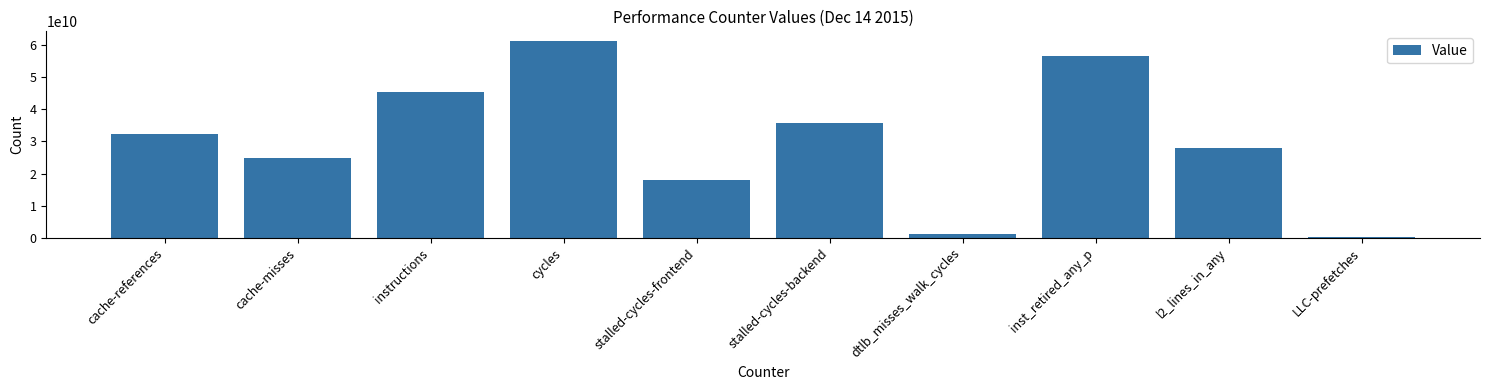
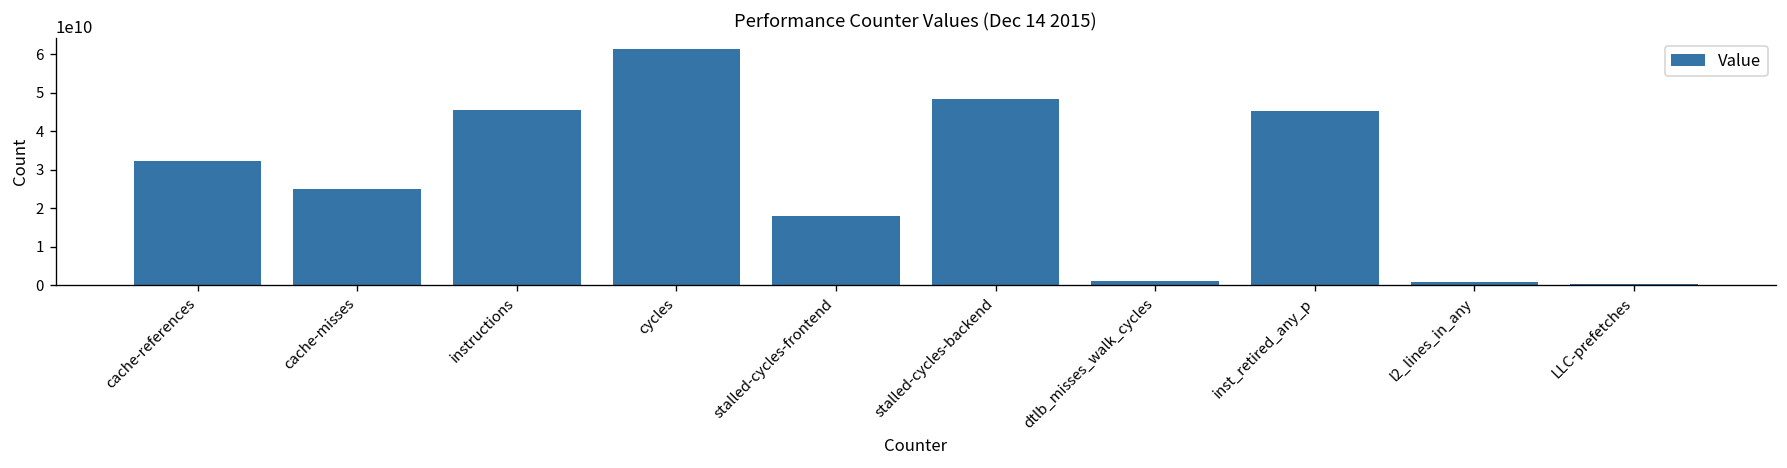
  {
    "cache-references": 32000000000,
    "cache-misses": 25000000000,
    "instructions": 46000000000,
    "cycles": 61000000000,
    "stalled-cycles-frontend": 18000000000,
-   "stalled-cycles-backend": 36000000000,
+   "stalled-cycles-backend": 48000000000,
    "dtlb_misses_walk_cycles": 1000000000,
-   "inst_retired_any_p": 57000000000,
-   "l2_lines_in_any": 28000000000
+   "inst_retired_any_p": 45000000000,
+   "l2_lines_in_any": 1000000000
  }
